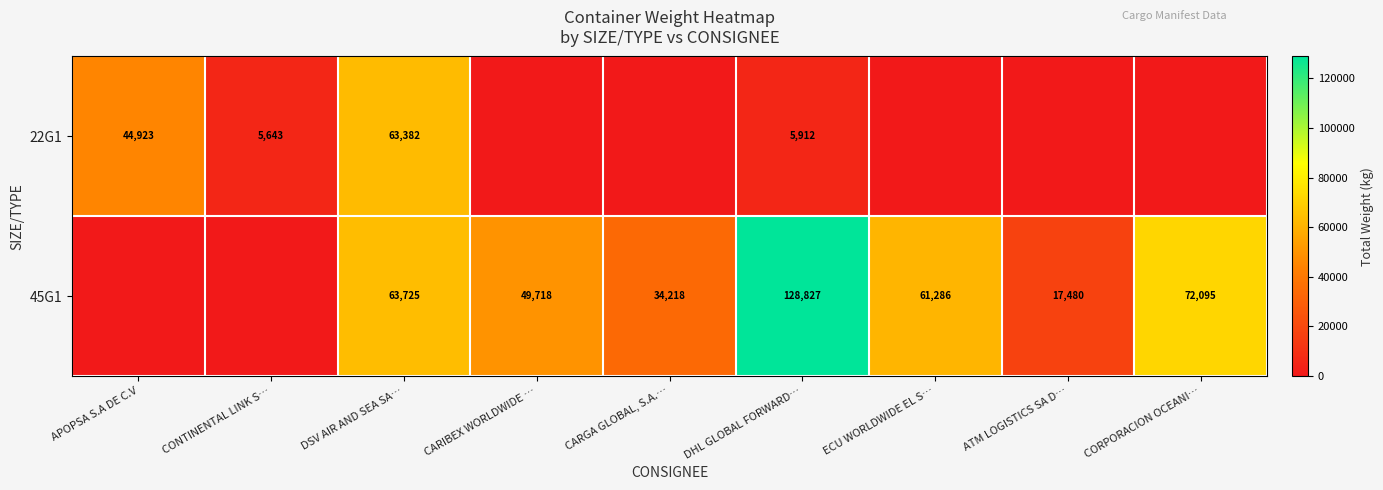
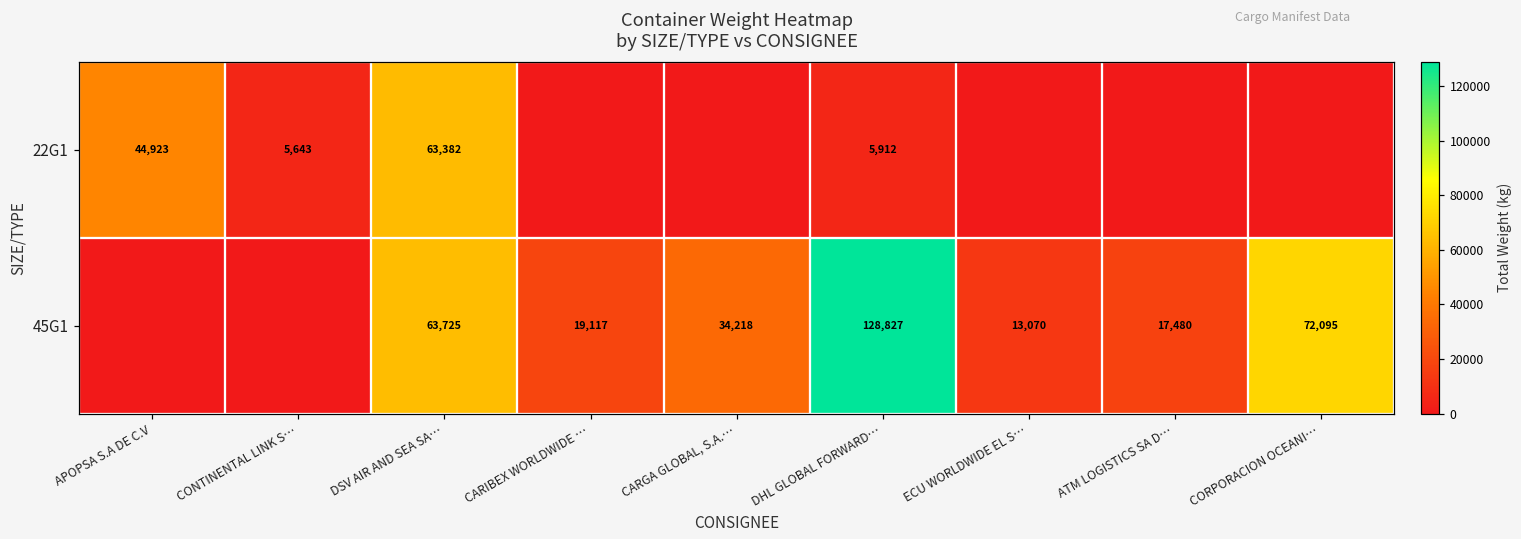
  {
    "22G1": {
      "APOPSA S.A DE C.V": "44,923",
      "CONTINENTAL LINK S…": "5,643",
      "DSV AIR AND SEA SA…": "63,382",
      "DHL GLOBAL FORWARD…": "5,912"
    },
    "45G1": {
      "DSV AIR AND SEA SA…": "63,725",
-     "CARIBEX WORLDWIDE …": "49,718",
+     "CARIBEX WORLDWIDE …": "19,117",
      "CARGA GLOBAL, S.A.…": "34,218",
      "DHL GLOBAL FORWARD…": "128,827",
-     "ECU WORLDWIDE EL S…": "61,286",
+     "ECU WORLDWIDE EL S…": "13,070",
      "ATM LOGISTICS SA D…": "17,480",
      "CORPORACION OCEANI…": "72,095"
    }
  }
